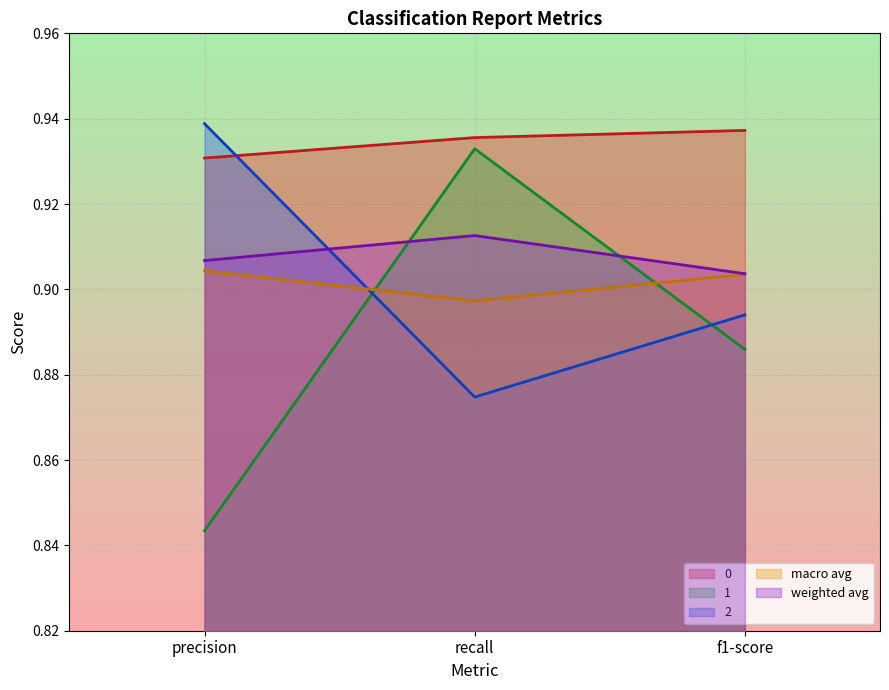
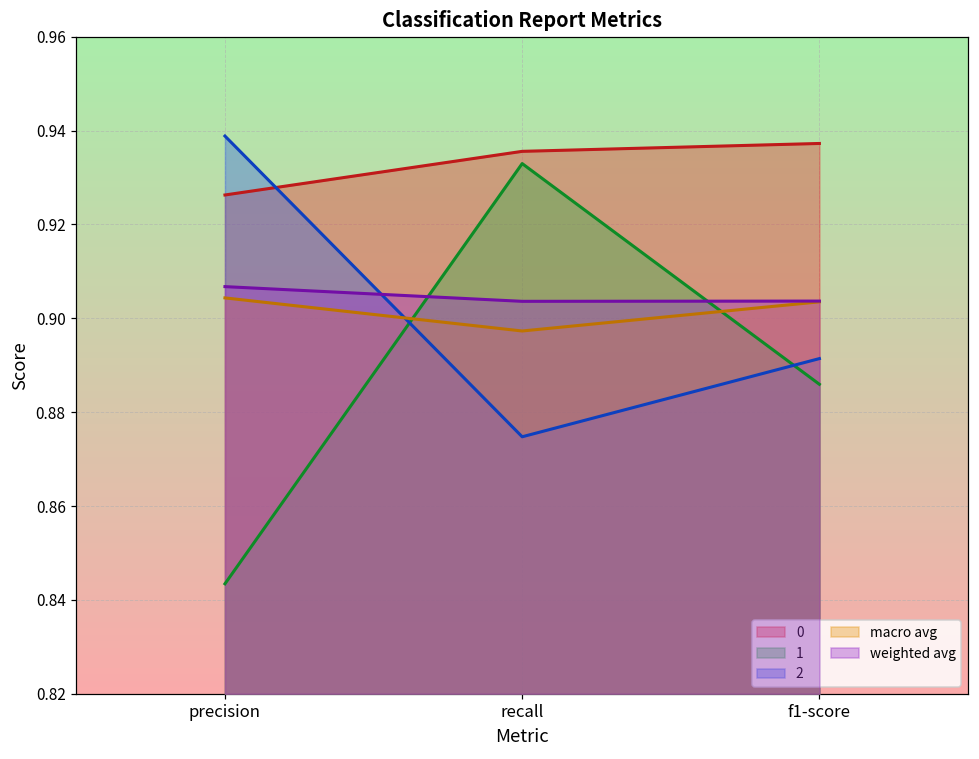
  {
    "0": {
-     "precision": 0.931,
+     "precision": 0.926,
      "recall": 0.936,
      "f1-score": 0.937
    },
    "1": {
      "precision": 0.843,
      "recall": 0.933,
      "f1-score": 0.886
    },
    "2": {
      "precision": 0.939,
      "recall": 0.875,
-     "f1-score": 0.894
+     "f1-score": 0.891
    },
    "macro avg": {
      "precision": 0.904,
      "recall": 0.897
    },
    "weighted avg": {
      "precision": 0.907,
-     "recall": 0.913
+     "recall": 0.904
    }
  }
